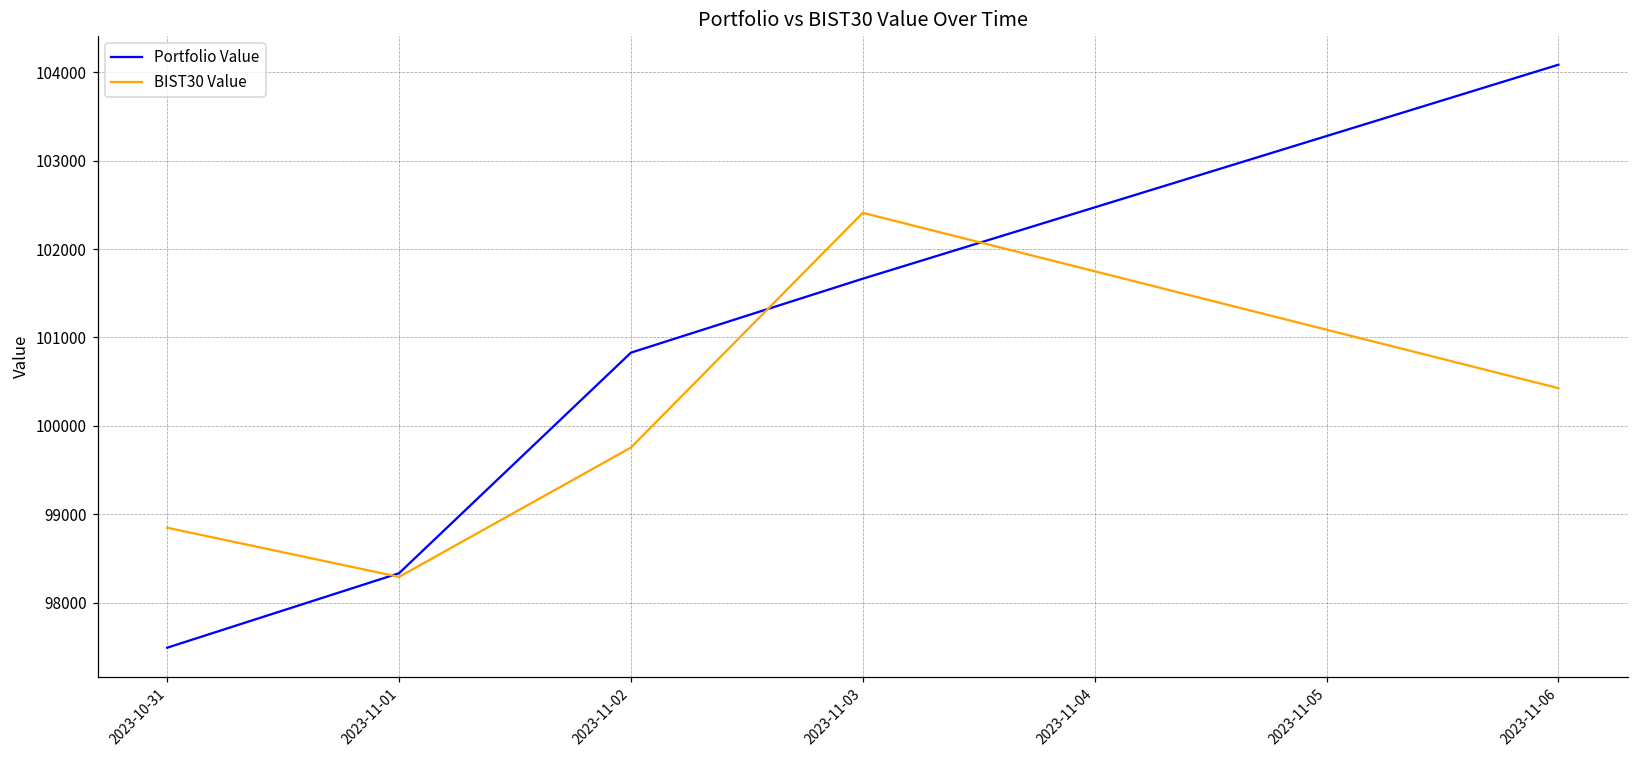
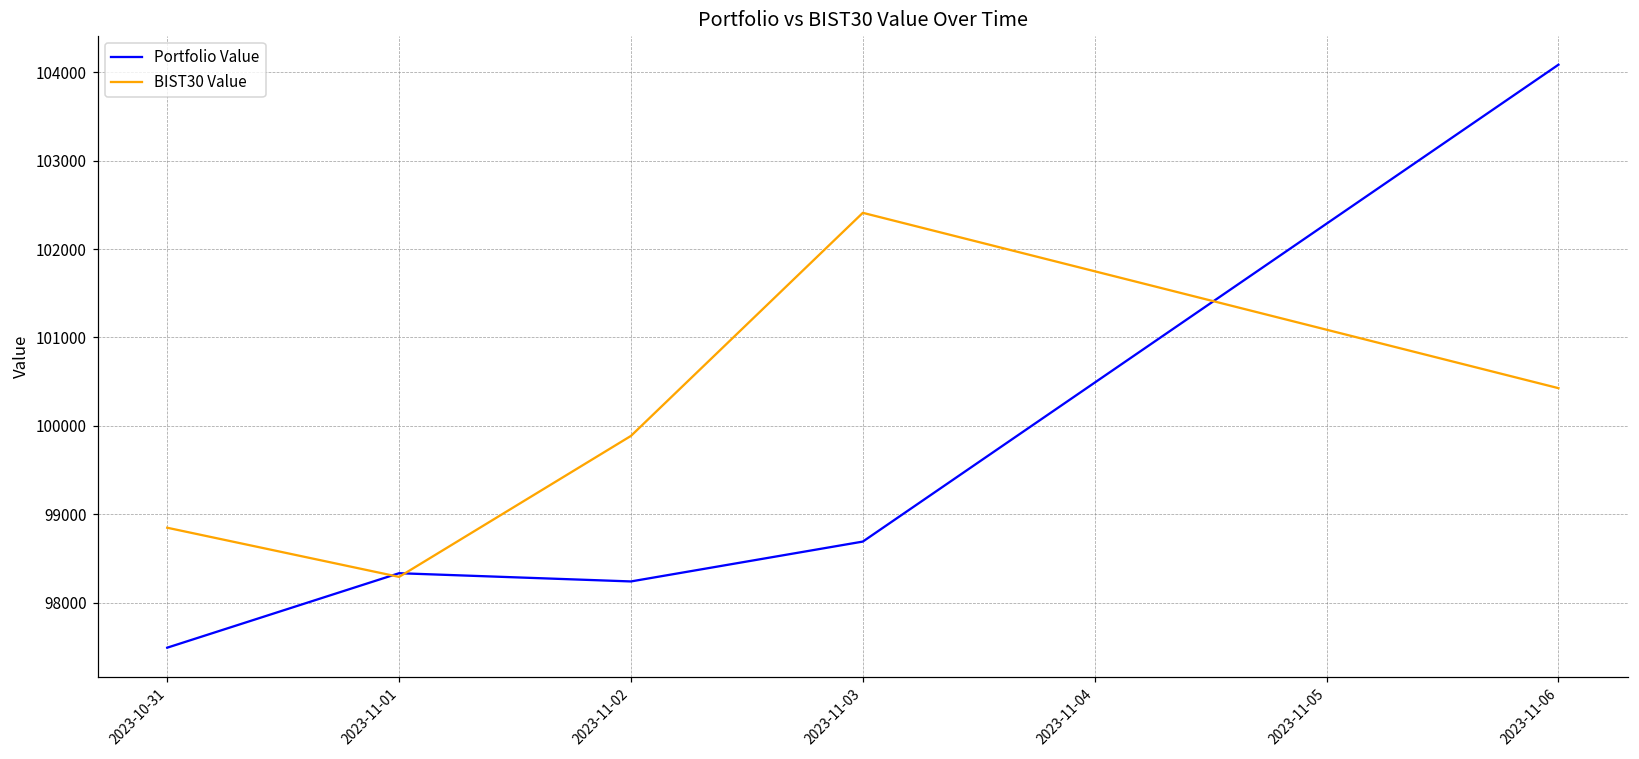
  {
    "Portfolio Value": {
      "2023-10-31": 97500,
      "2023-11-01": 98300,
-     "2023-11-02": 100800,
-     "2023-11-03": 101700,
+     "2023-11-02": 98200,
+     "2023-11-03": 98700,
      "2023-11-06": 104100
    },
    "BIST30 Value": {
      "2023-10-31": 98800,
      "2023-11-01": 98300,
-     "2023-11-02": 99800,
+     "2023-11-02": 99900,
      "2023-11-03": 102400,
      "2023-11-06": 100400
    }
  }
